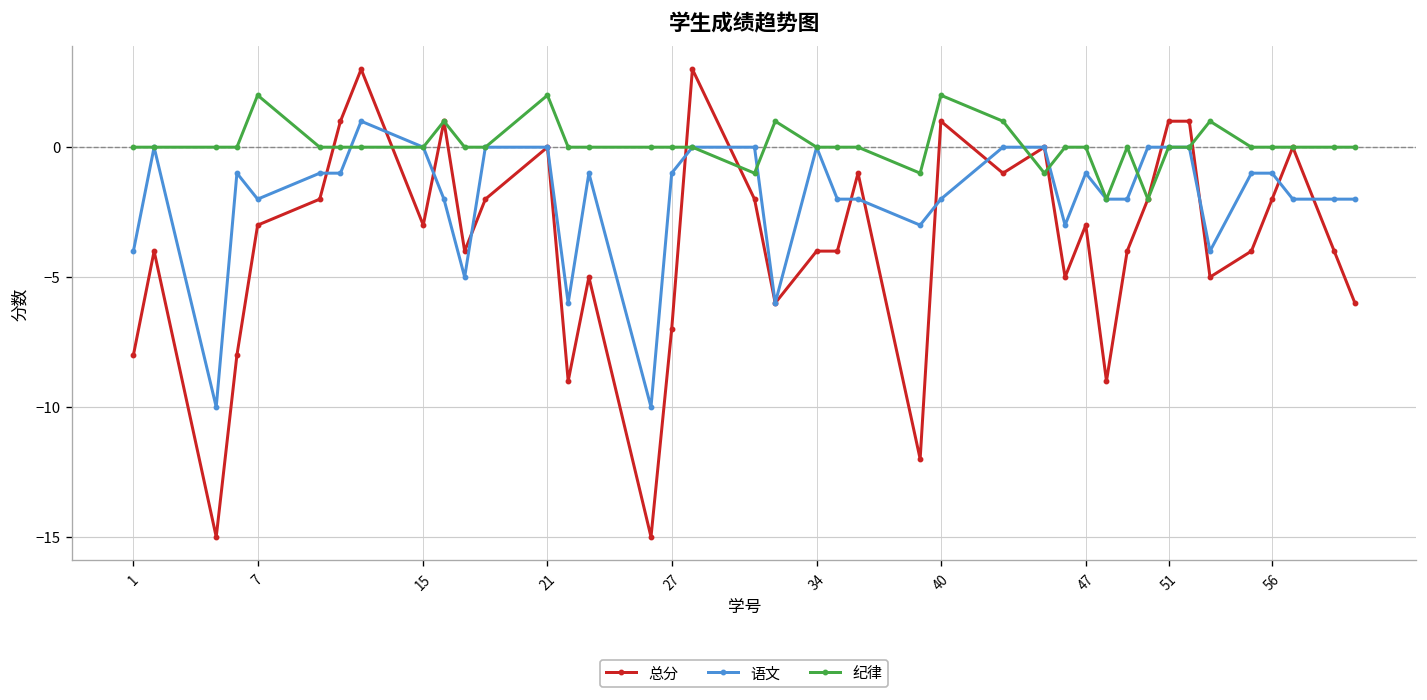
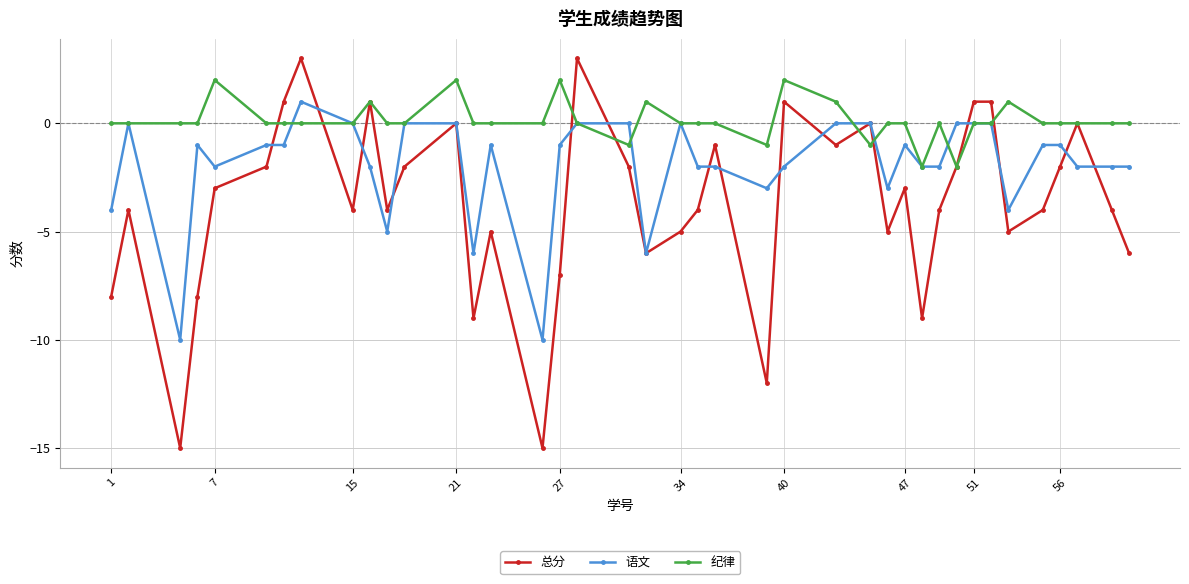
  {
    "总分": {
      "1": -8,
      "7": -3,
-     "15": -3,
+     "15": -4,
      "27": -7,
-     "34": -4,
+     "34": -5,
      "40": 1,
      "47": -3,
      "51": 1,
      "56": -2
    },
    "语文": {
      "1": -4,
      "7": -2,
      "27": -1,
      "40": -2,
      "47": -1,
      "56": -1
    },
    "纪律": {
      "1": 0,
      "7": 2,
      "21": 2,
-     "27": 0,
+     "27": 2,
      "40": 2,
      "47": 0,
      "56": 0
    }
  }
